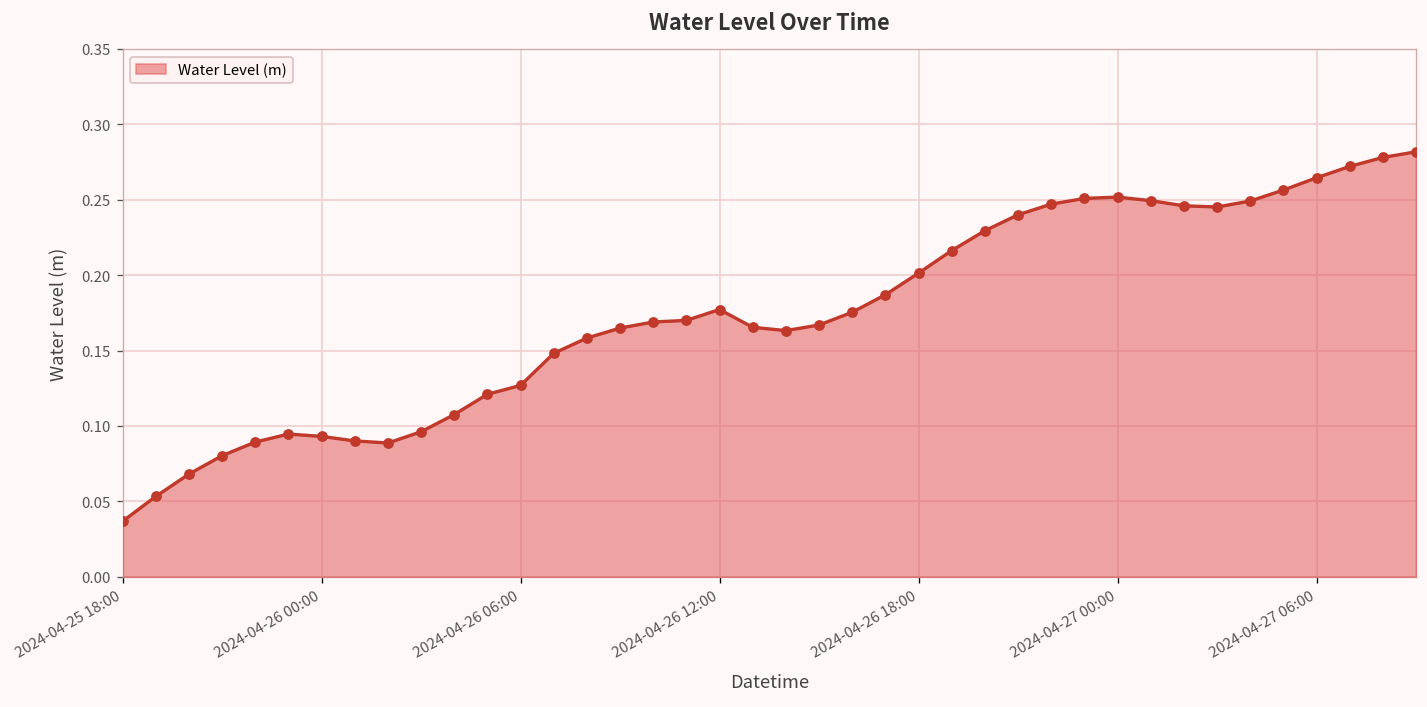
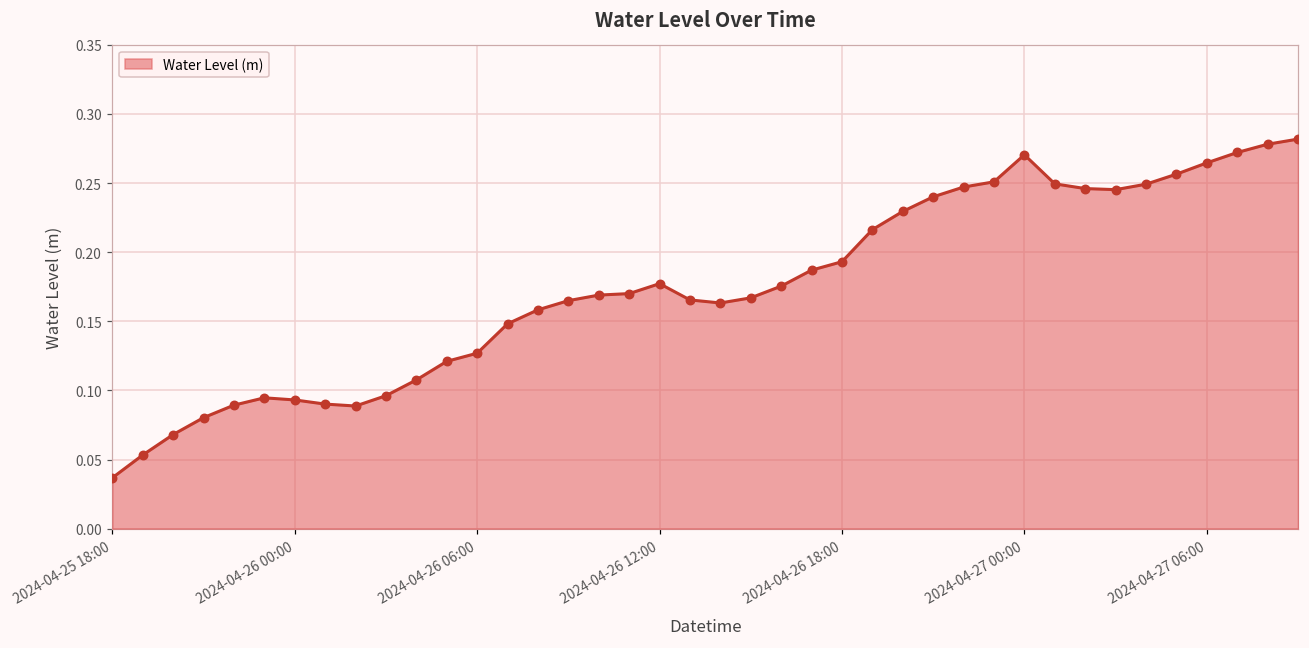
  {
    "2024-04-25 18:00": 0.037,
    "2024-04-26 00:00": 0.093,
    "2024-04-26 06:00": 0.127,
    "2024-04-26 12:00": 0.177,
-   "2024-04-26 18:00": 0.201,
-   "2024-04-27 00:00": 0.252,
+   "2024-04-26 18:00": 0.193,
+   "2024-04-27 00:00": 0.270,
    "2024-04-27 06:00": 0.265
  }
